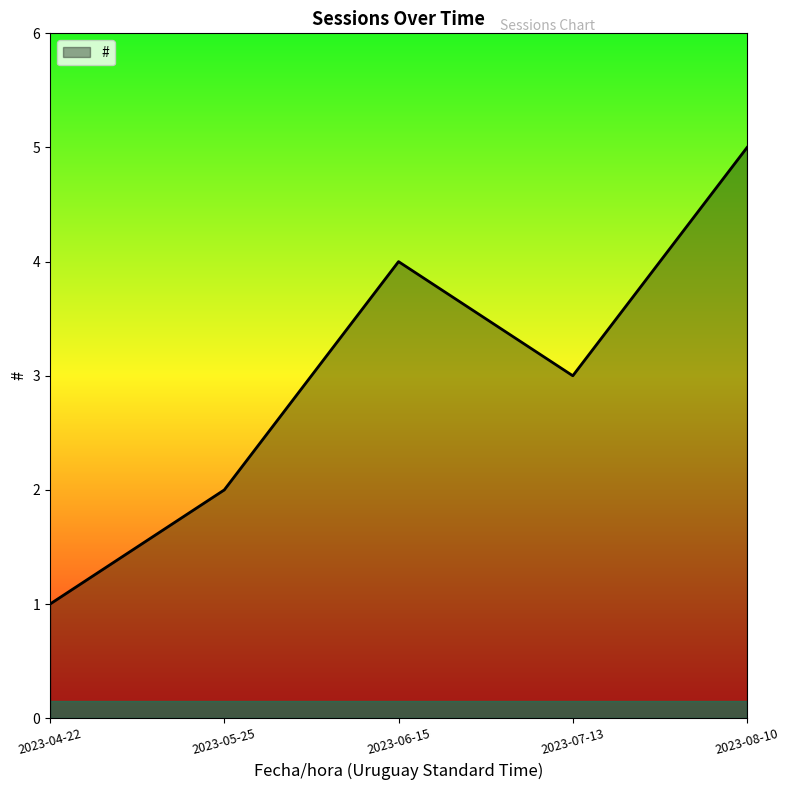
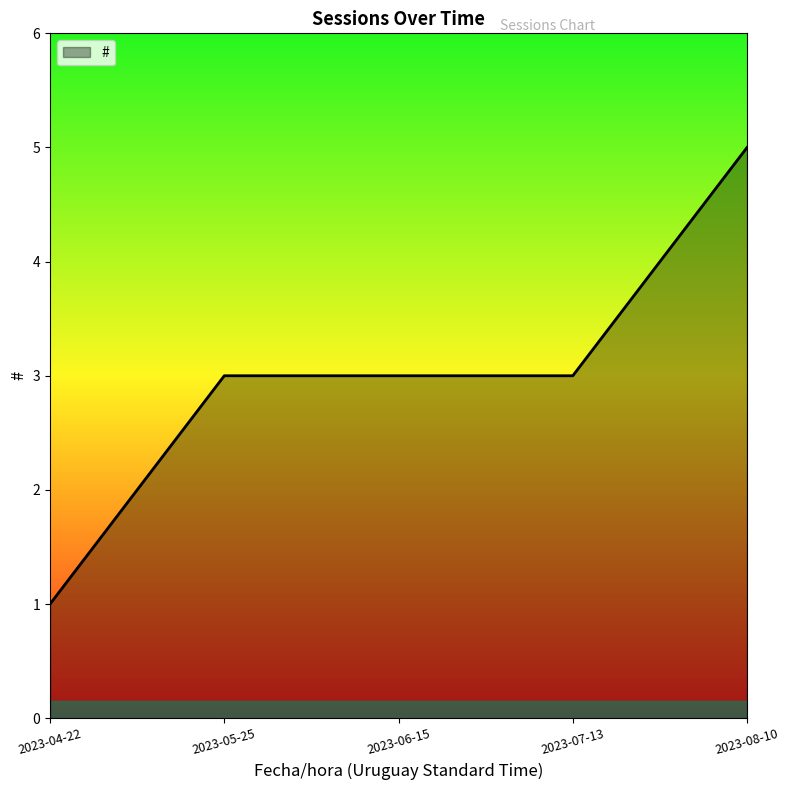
  {
    "2023-04-22": 1,
-   "2023-05-25": 2,
-   "2023-06-15": 4,
+   "2023-05-25": 3,
+   "2023-06-15": 3,
    "2023-07-13": 3,
    "2023-08-10": 5
  }
